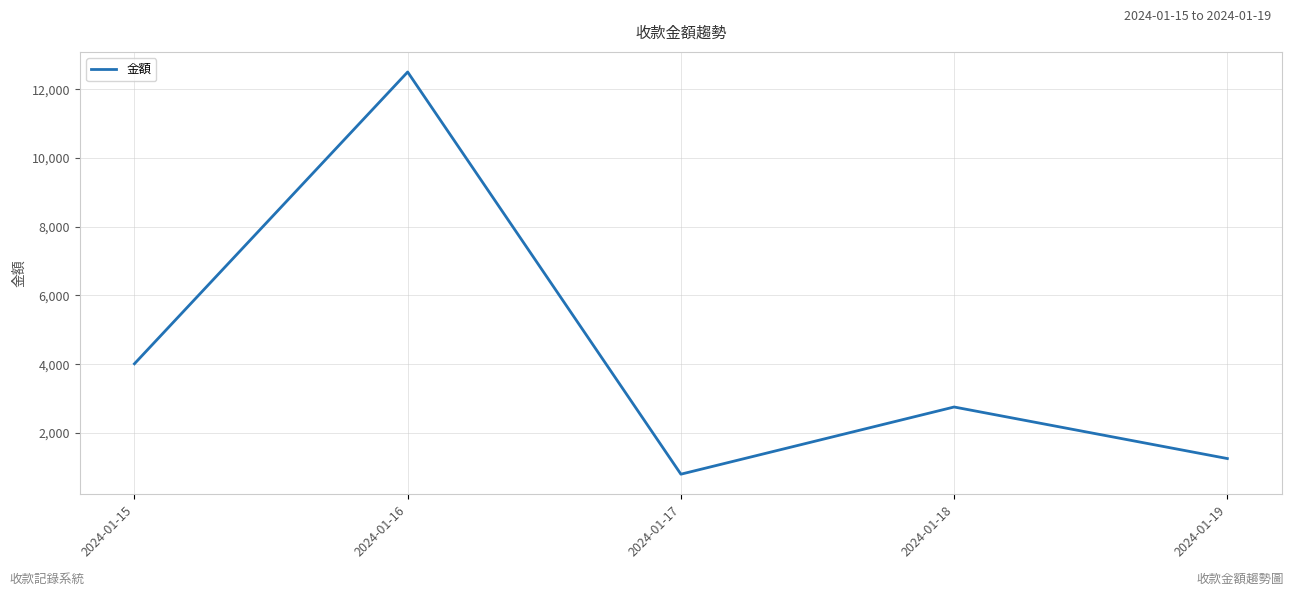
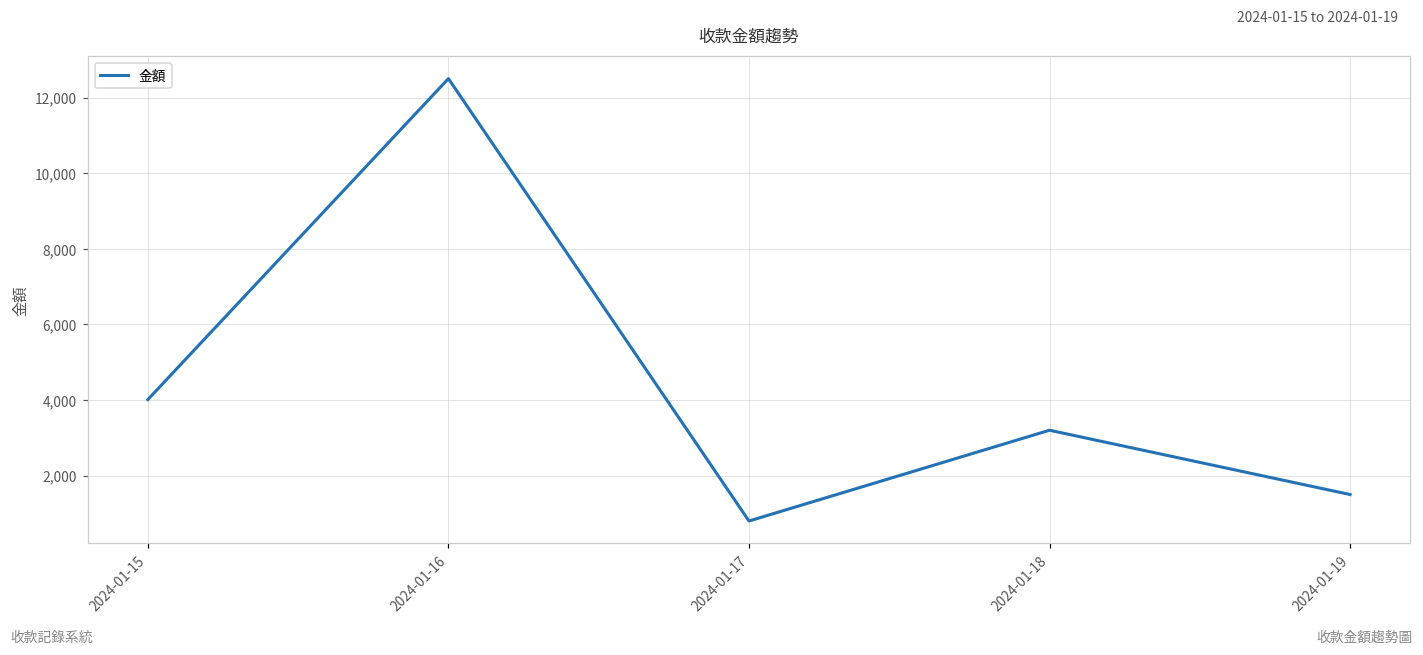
  {
    "2024-01-15": "4,000",
    "2024-01-16": "12,500",
    "2024-01-17": "800",
-   "2024-01-18": "2,800",
-   "2024-01-19": "1,300"
+   "2024-01-18": "3,200",
+   "2024-01-19": "1,500"
  }
